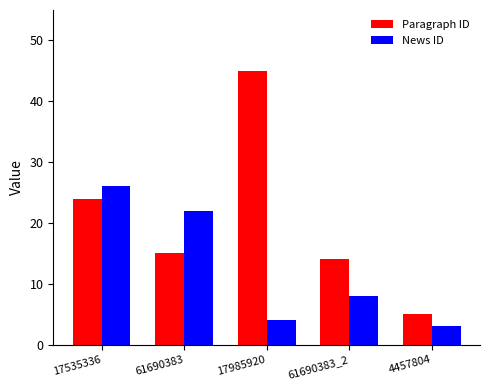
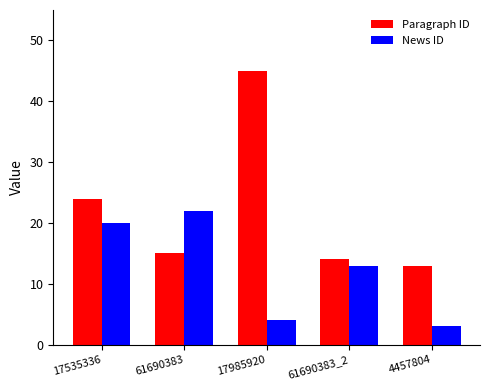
  {
    "Paragraph ID": {
      "17535336": 24,
      "61690383": 15,
      "17985920": 45,
      "61690383_2": 14,
-     "4457804": 5
+     "4457804": 13
    },
    "News ID": {
-     "17535336": 26,
+     "17535336": 20,
      "61690383": 22,
      "17985920": 4,
-     "61690383_2": 8,
+     "61690383_2": 13,
      "4457804": 3
    }
  }
